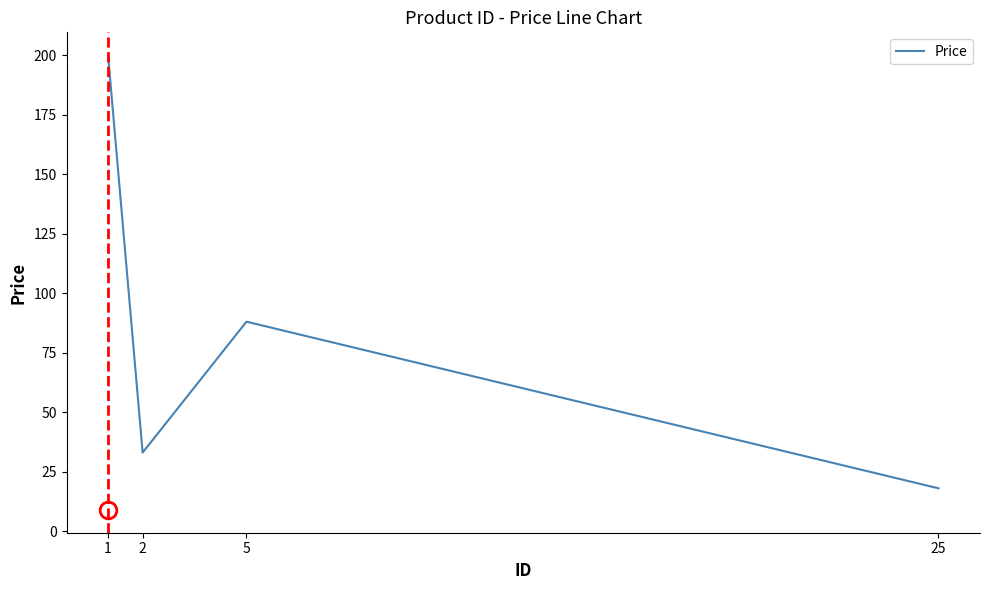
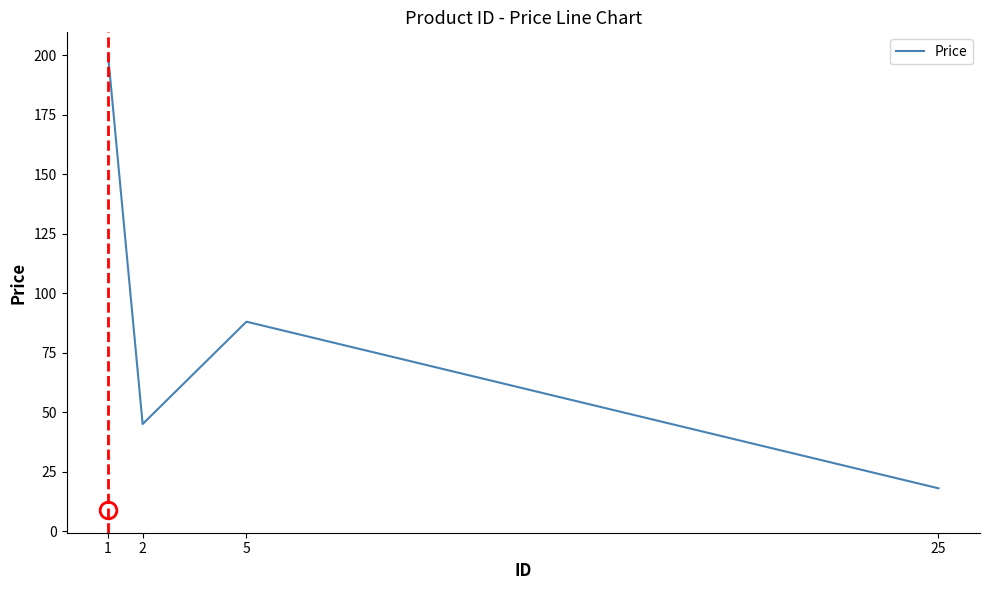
  {
    "Price": {
      "1": 200,
-     "2": 33,
+     "2": 45,
      "5": 88,
      "25": 18
    }
  }
